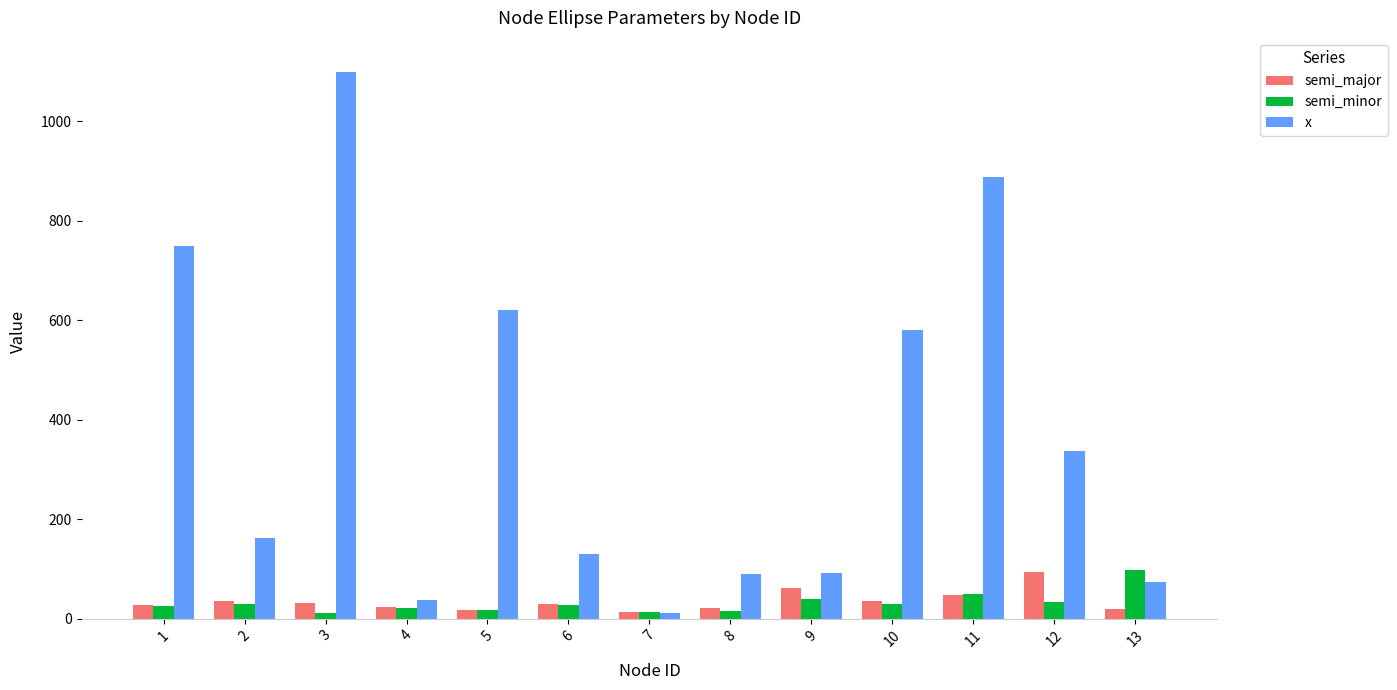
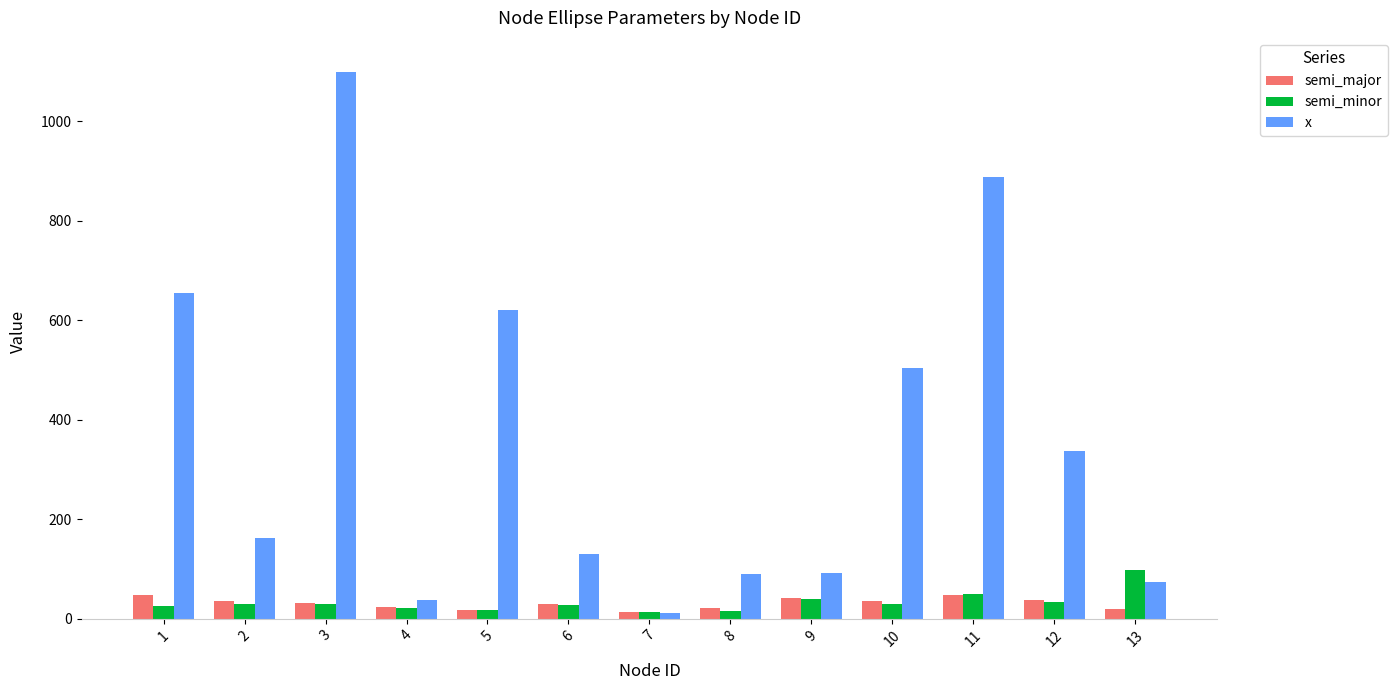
  {
    "semi_major": {
-     "1": 30,
+     "1": 50,
      "2": 40,
      "3": 30,
      "4": 20,
      "5": 20,
      "6": 30,
      "7": 10,
      "8": 20,
-     "9": 60,
+     "9": 40,
      "10": 40,
      "11": 50,
-     "12": 90,
+     "12": 40,
      "13": 20
    },
    "semi_minor": {
      "1": 30,
      "2": 30,
-     "3": 10,
+     "3": 30,
      "4": 20,
      "5": 20,
      "6": 30,
      "7": 10,
      "8": 20,
      "9": 40,
      "10": 30,
      "11": 50,
      "12": 30,
      "13": 100
    },
    "x": {
-     "1": 750,
+     "1": 650,
      "2": 160,
      "3": 1100,
      "4": 40,
      "5": 620,
      "6": 130,
      "7": 10,
      "8": 90,
      "9": 90,
-     "10": 580,
+     "10": 500,
      "11": 890,
      "12": 340,
      "13": 70
    }
  }
